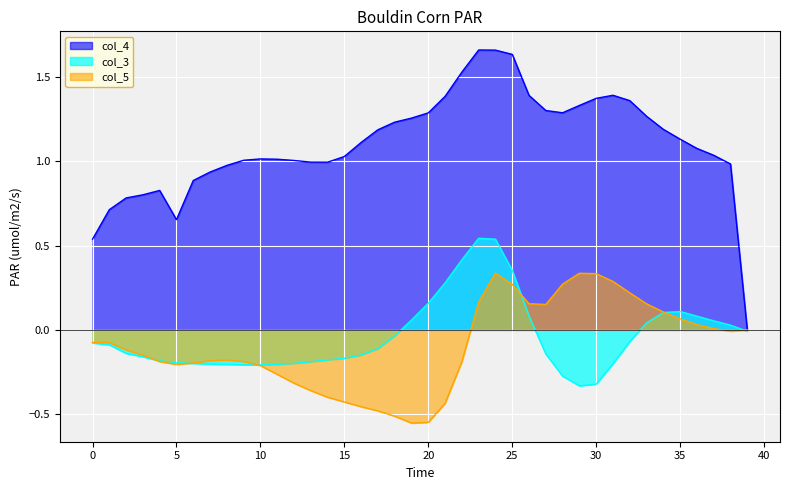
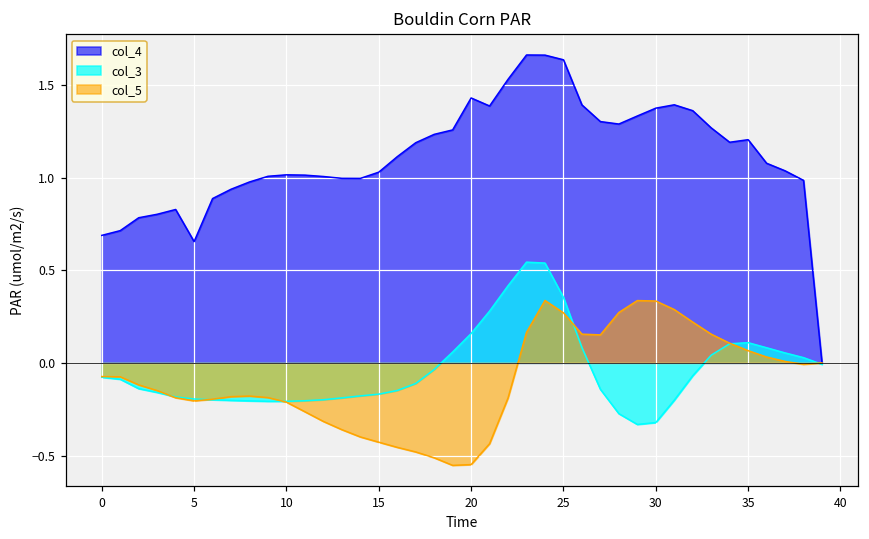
  {
    "col_4": {
-     "0": 0.54,
+     "0": 0.69,
      "5": 0.65,
      "10": 1.01,
      "15": 1.03,
-     "20": 1.29,
+     "20": 1.43,
      "25": 1.64,
      "30": 1.37,
-     "35": 1.13
+     "35": 1.20
    }
  }
